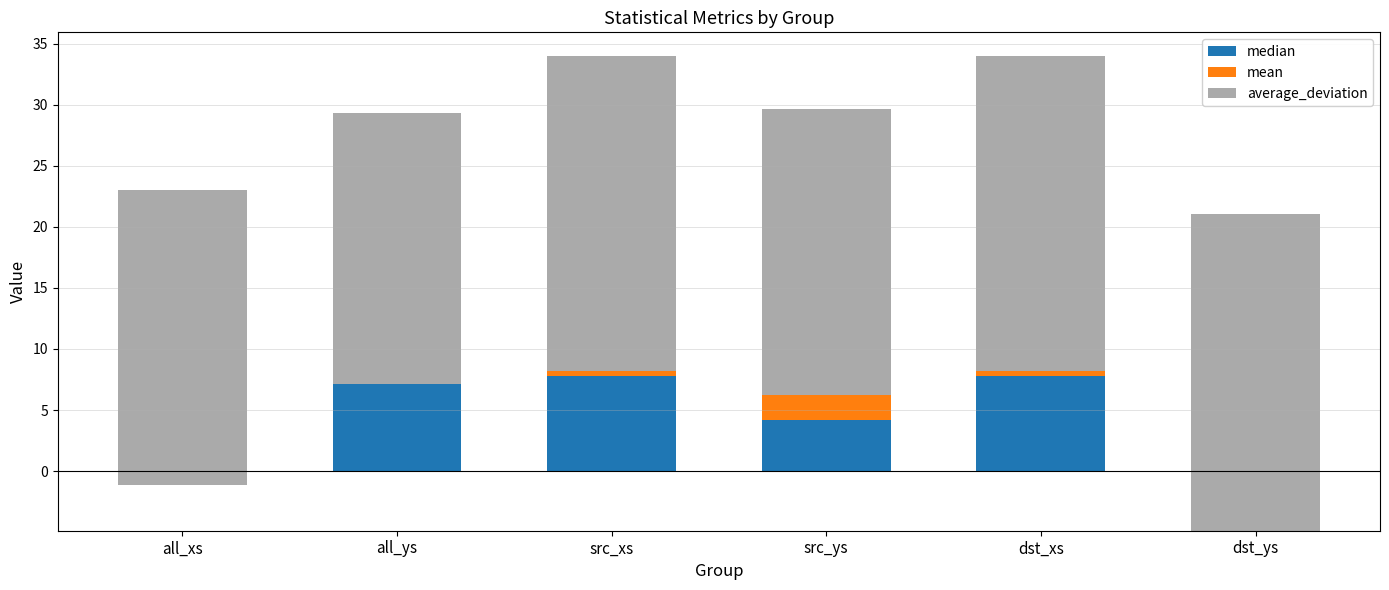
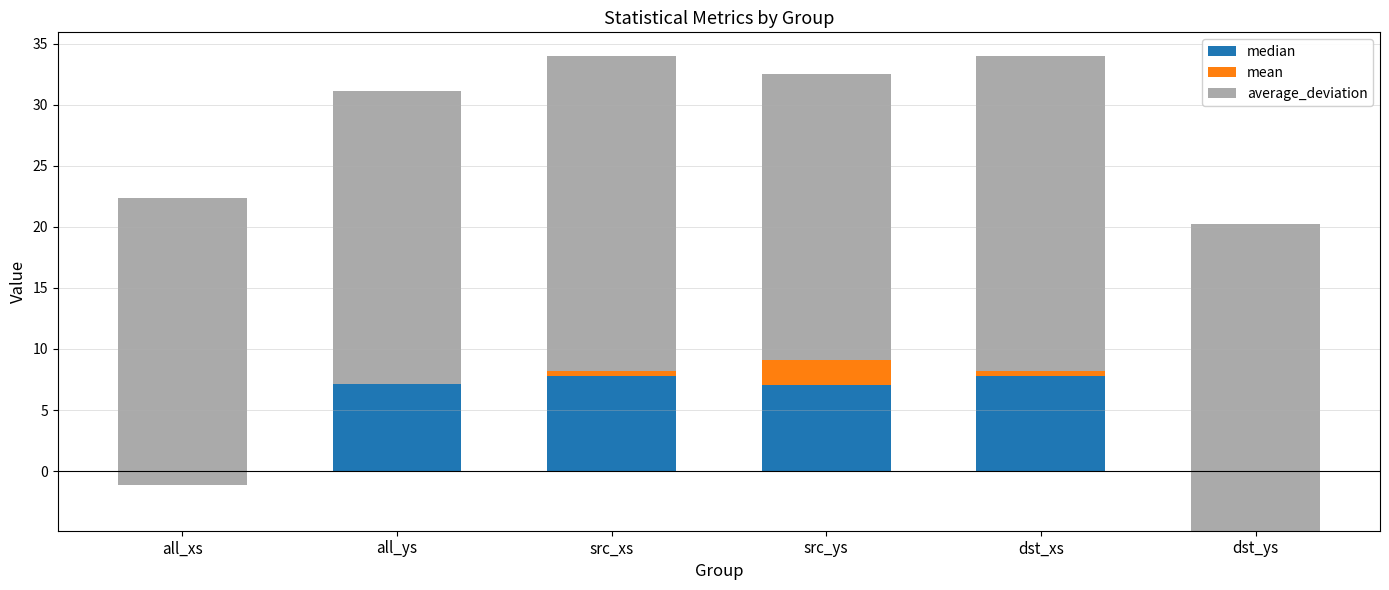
  {
    "median": {
      "src_xs": 7.8,
-     "src_ys": 4.2,
+     "src_ys": 7.1,
      "dst_xs": 7.8
    },
    "mean": {
      "all_xs": -1.4,
      "src_xs": 0.4,
      "src_ys": 2.0,
      "dst_xs": 0.4,
      "dst_ys": -2.4
    },
    "average_deviation": {
-     "all_xs": 24.1,
-     "all_ys": 22.1,
+     "all_xs": 23.5,
+     "all_ys": 24.0,
      "src_xs": 25.7,
      "src_ys": 23.4,
      "dst_xs": 25.7,
-     "dst_ys": 25.9
+     "dst_ys": 25.1
    }
  }
